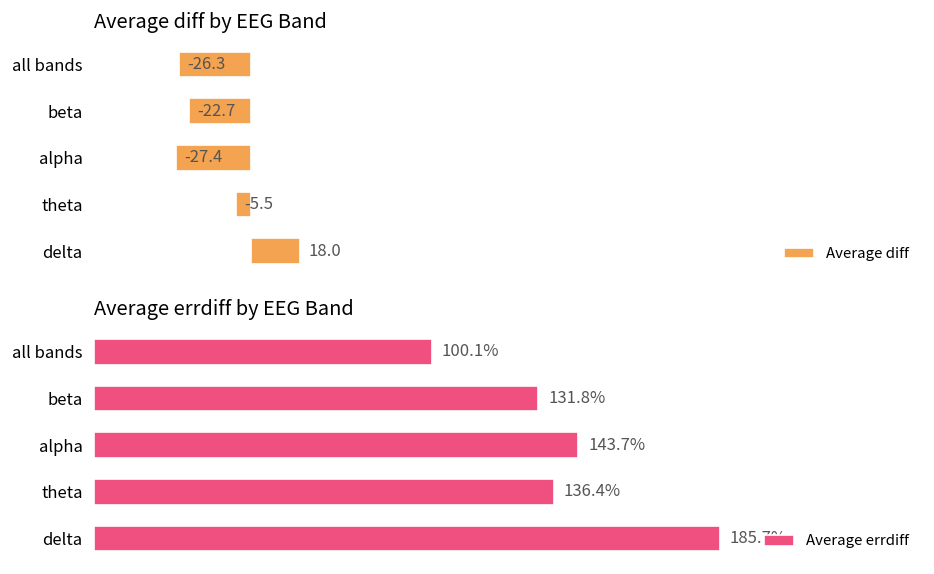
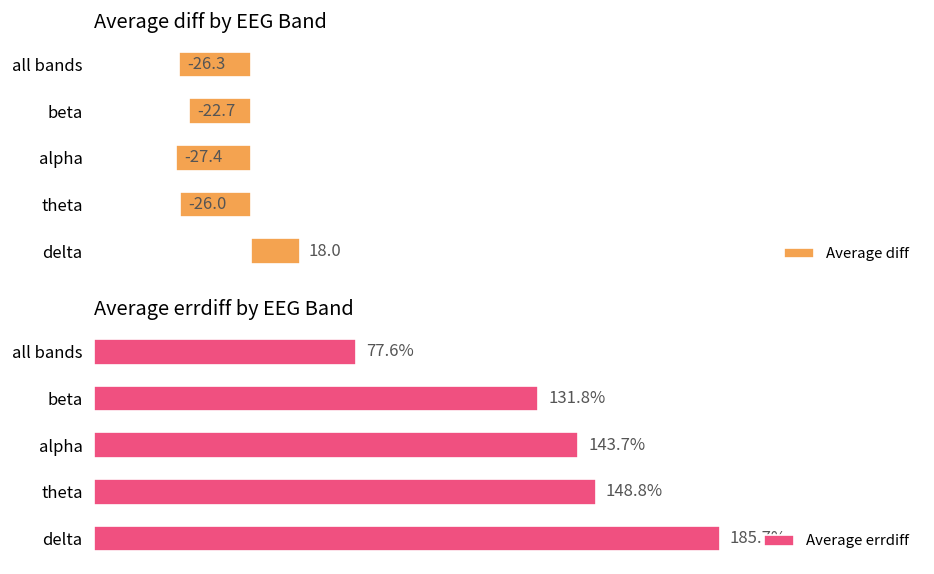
  {
    "Average diff by EEG Band": {
      "all bands": "-26.3",
      "beta": "-22.7",
      "alpha": "-27.4",
-     "theta": "-5.5",
+     "theta": "-26.0",
      "delta": "18.0"
    },
    "Average errdiff by EEG Band": {
-     "all bands": "100.1%",
+     "all bands": "77.6%",
      "beta": "131.8%",
      "alpha": "143.7%",
-     "theta": "136.4%",
+     "theta": "148.8%",
      "delta": "185.7%"
    }
  }
